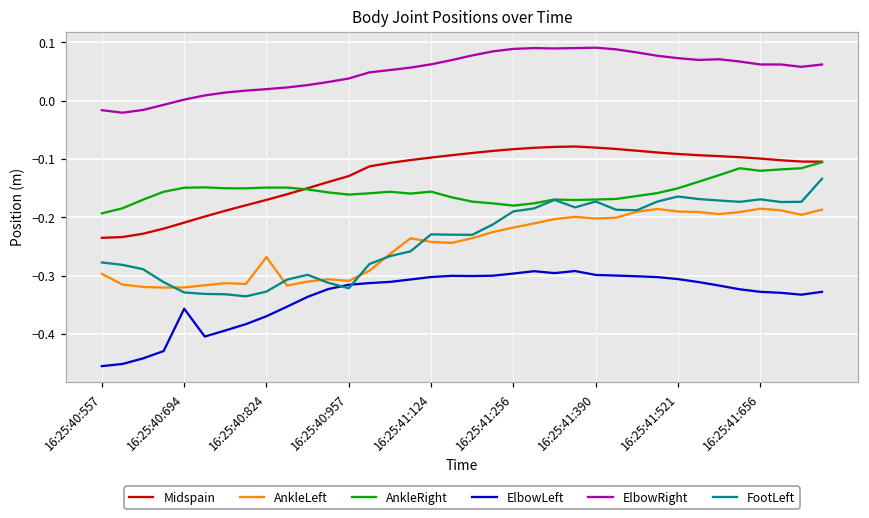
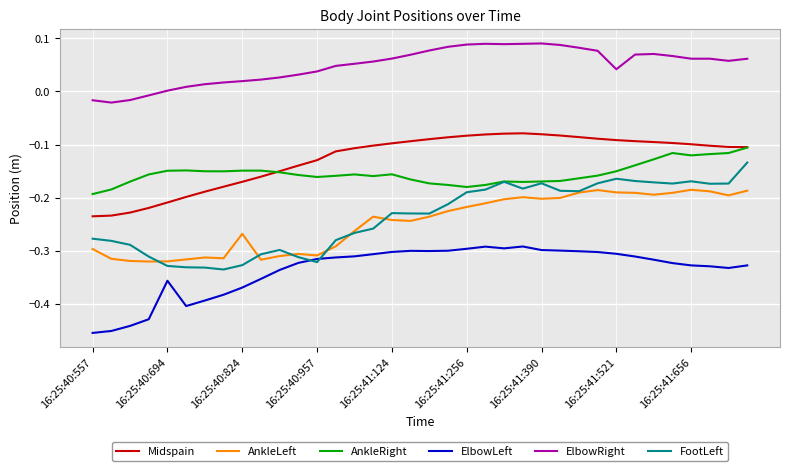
  {
    "Midspain": {
      "16:25:40:557": -0.24,
      "16:25:40:694": -0.21,
      "16:25:40:824": -0.17,
      "16:25:40:957": -0.13,
      "16:25:41:124": -0.10,
      "16:25:41:256": -0.08,
      "16:25:41:390": -0.08,
      "16:25:41:521": -0.09,
      "16:25:41:656": -0.10
    },
    "AnkleLeft": {
      "16:25:40:557": -0.30,
      "16:25:40:694": -0.32,
      "16:25:40:824": -0.27,
      "16:25:40:957": -0.31,
      "16:25:41:124": -0.24,
      "16:25:41:256": -0.22,
      "16:25:41:390": -0.20,
      "16:25:41:521": -0.19,
      "16:25:41:656": -0.19
    },
    "AnkleRight": {
      "16:25:40:557": -0.19,
      "16:25:40:694": -0.15,
      "16:25:40:824": -0.15,
      "16:25:40:957": -0.16,
      "16:25:41:124": -0.16,
      "16:25:41:256": -0.18,
      "16:25:41:521": -0.15,
      "16:25:41:656": -0.12
    },
    "ElbowLeft": {
      "16:25:40:557": -0.46,
      "16:25:40:694": -0.36,
      "16:25:40:824": -0.37,
      "16:25:40:957": -0.32,
      "16:25:41:124": -0.30,
      "16:25:41:256": -0.30,
      "16:25:41:390": -0.30,
      "16:25:41:521": -0.31,
      "16:25:41:656": -0.33
    },
    "ElbowRight": {
      "16:25:40:557": -0.02,
      "16:25:40:694": 0.00,
      "16:25:40:824": 0.02,
      "16:25:40:957": 0.04,
      "16:25:41:124": 0.06,
      "16:25:41:256": 0.09,
      "16:25:41:390": 0.09,
-     "16:25:41:521": 0.07,
+     "16:25:41:521": 0.04,
      "16:25:41:656": 0.06
    },
    "FootLeft": {
      "16:25:40:557": -0.28,
      "16:25:40:694": -0.33,
      "16:25:40:824": -0.33,
      "16:25:40:957": -0.32,
      "16:25:41:124": -0.23,
      "16:25:41:256": -0.19,
      "16:25:41:521": -0.16,
      "16:25:41:656": -0.17
    }
  }
